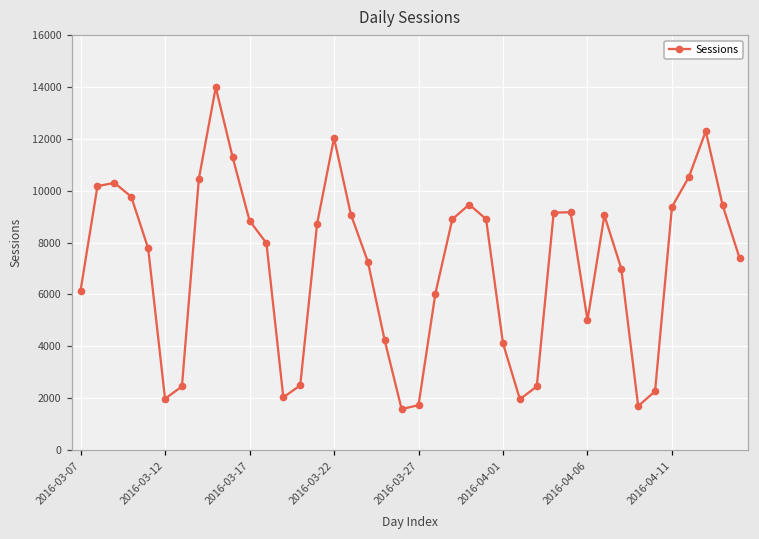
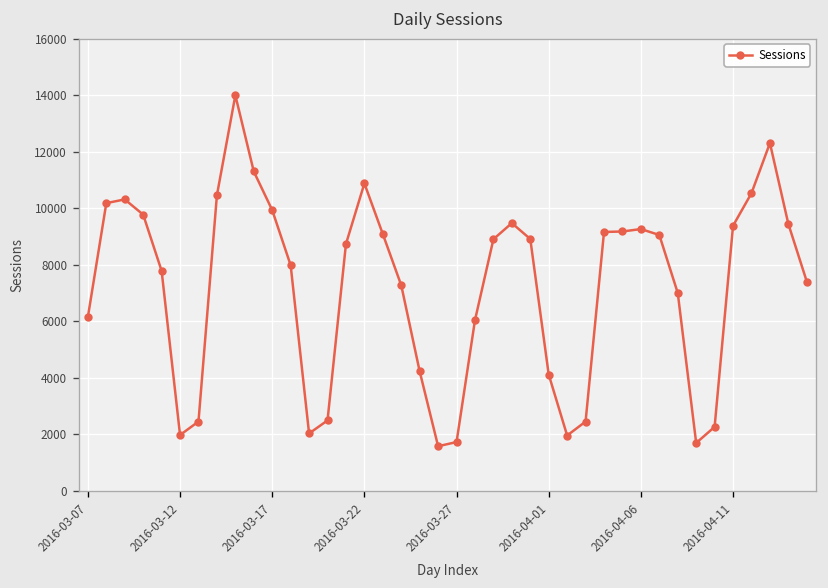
  {
    "2016-03-07": 6200,
    "2016-03-12": 2000,
-   "2016-03-17": 8900,
-   "2016-03-22": 12000,
+   "2016-03-17": 9900,
+   "2016-03-22": 10900,
    "2016-03-27": 1700,
    "2016-04-01": 4100,
-   "2016-04-06": 5000,
+   "2016-04-06": 9300,
    "2016-04-11": 9400
  }
